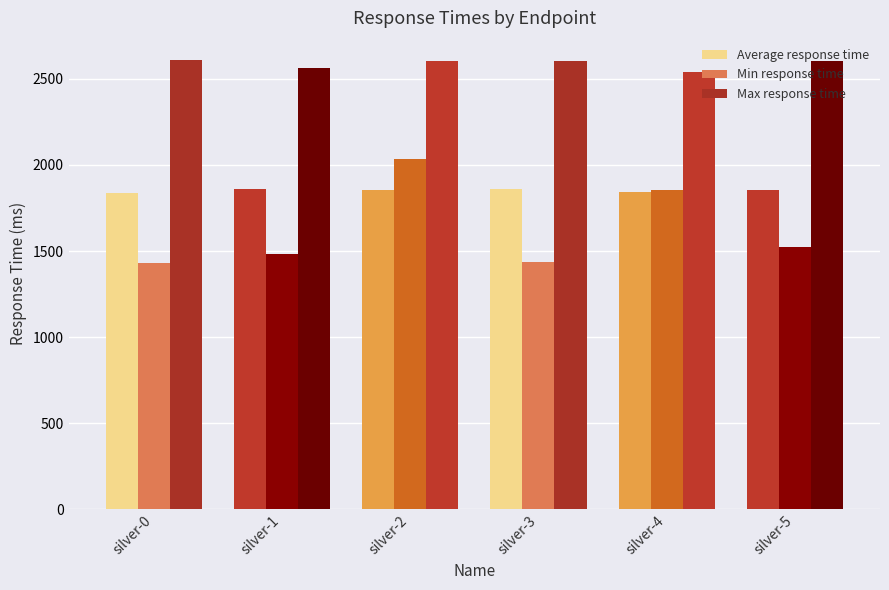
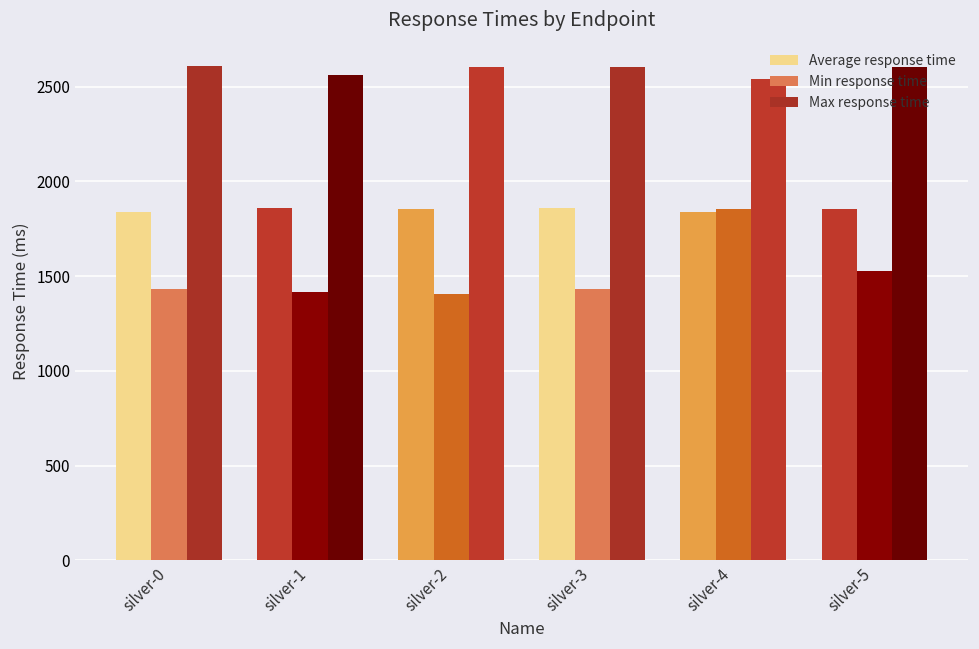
  {
    "silver-0": 1430,
-   "silver-1": 1480,
-   "silver-2": 2040,
+   "silver-1": 1420,
+   "silver-2": 1400,
    "silver-3": 1430,
    "silver-4": 1850,
    "silver-5": 1530
  }
